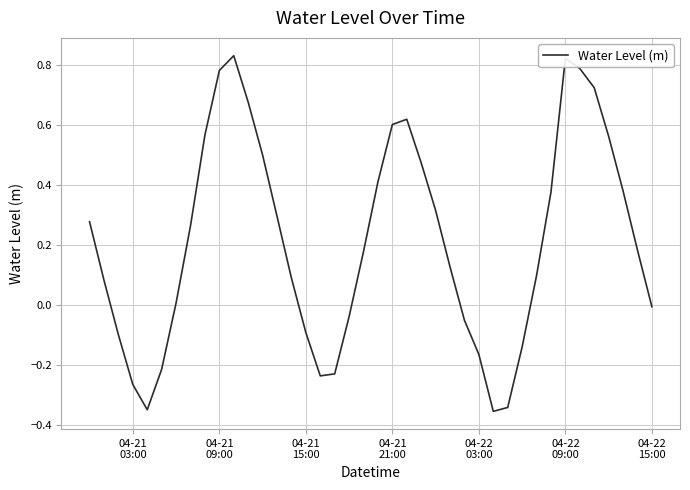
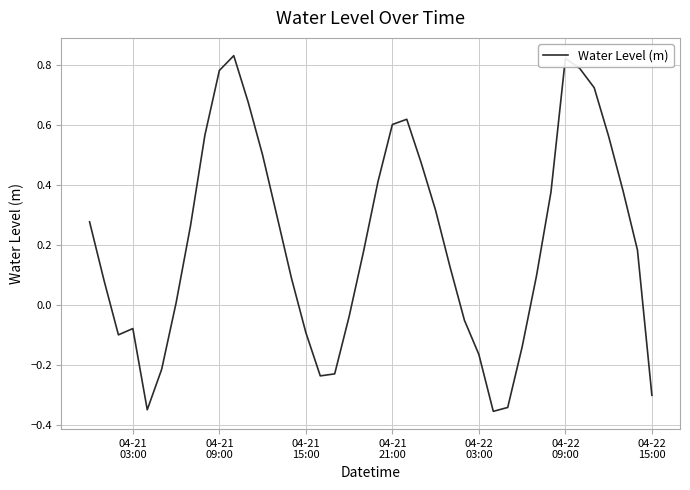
  {
-   "04-21 03:00": -0.27,
+   "04-21 03:00": -0.08,
    "04-21 09:00": 0.78,
    "04-21 15:00": -0.09,
    "04-21 21:00": 0.60,
    "04-22 03:00": -0.17,
-   "04-22 15:00": -0.01
+   "04-22 15:00": -0.30
  }
